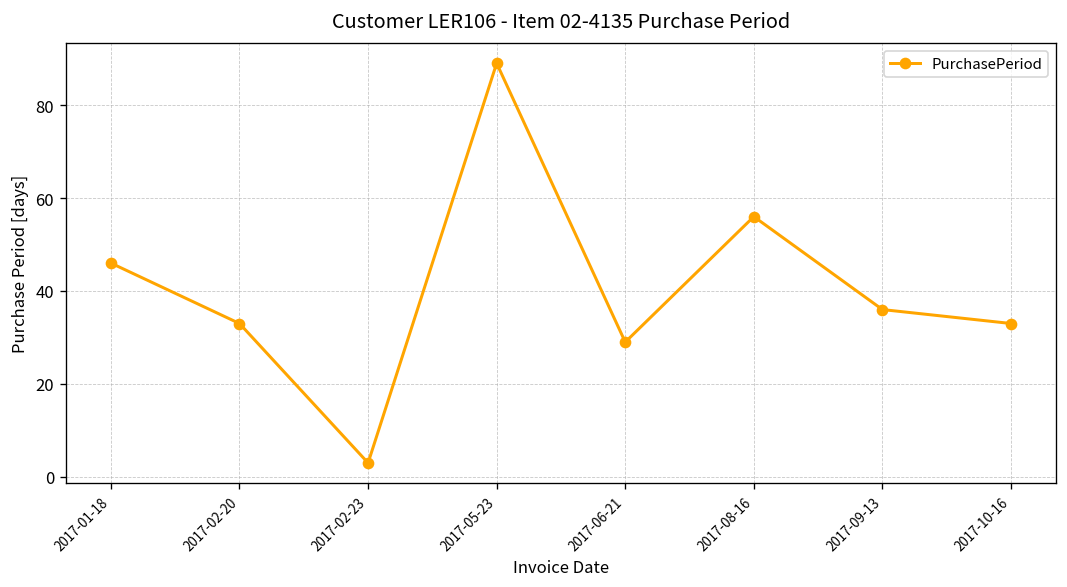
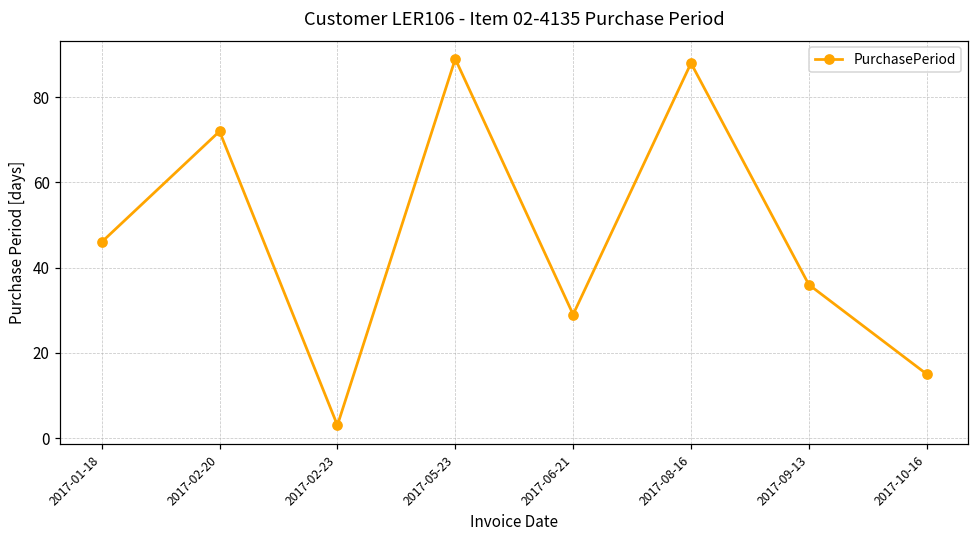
  {
    "2017-01-18": 46,
-   "2017-02-20": 33,
+   "2017-02-20": 72,
    "2017-02-23": 3,
    "2017-05-23": 89,
    "2017-06-21": 29,
-   "2017-08-16": 56,
+   "2017-08-16": 88,
    "2017-09-13": 36,
-   "2017-10-16": 33
+   "2017-10-16": 15
  }
